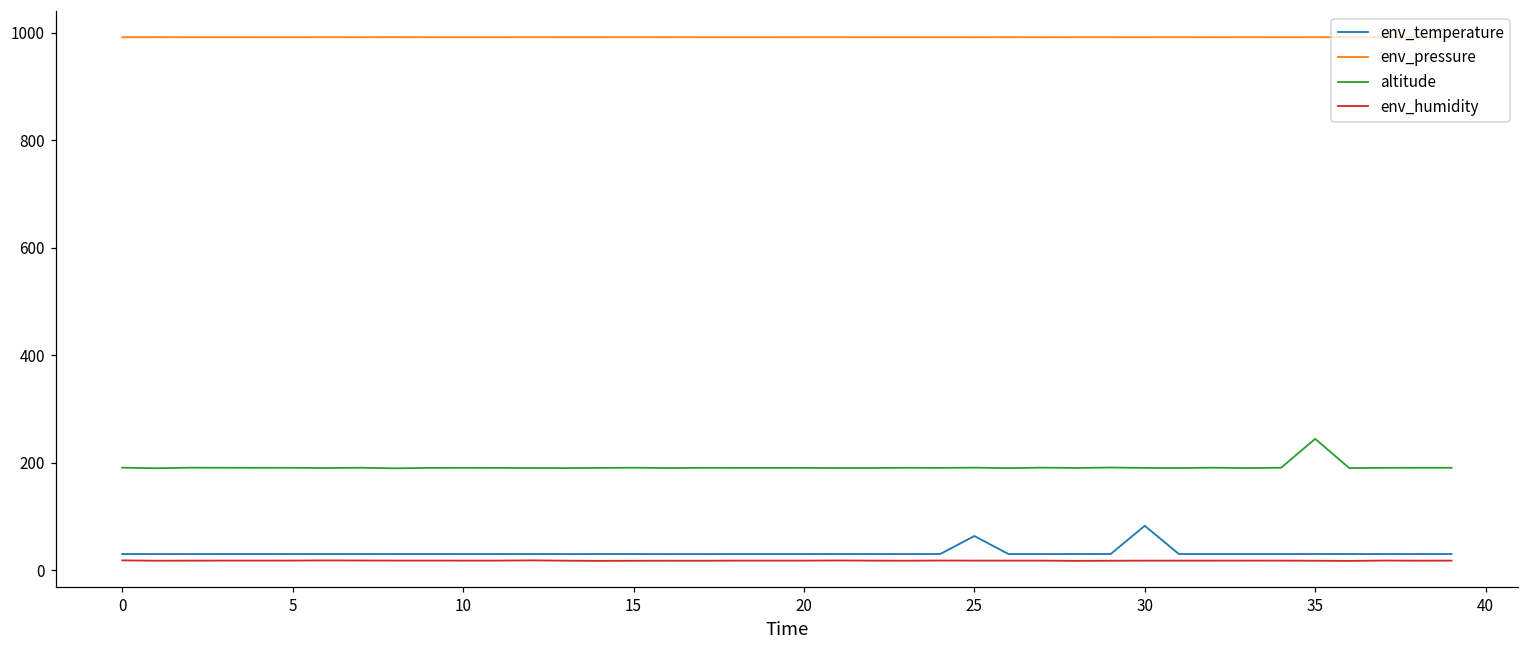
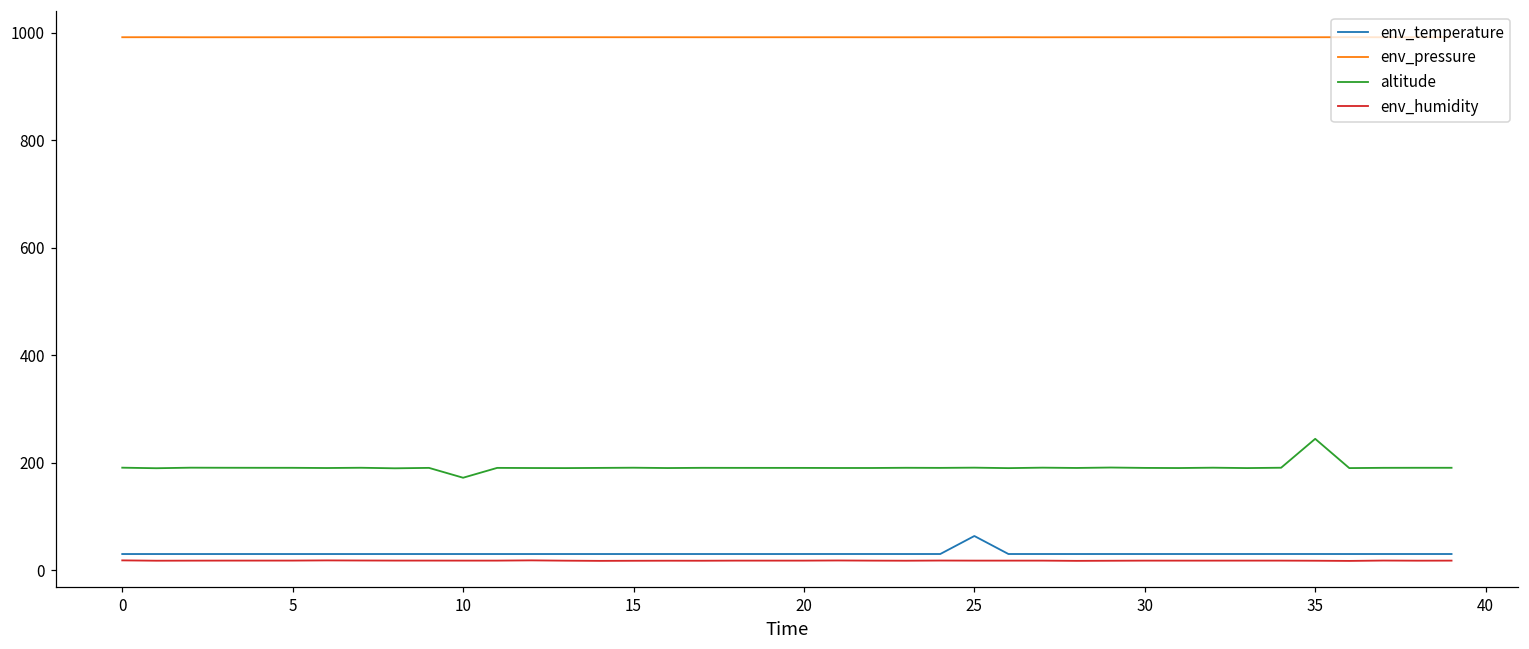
  {
    "env_temperature": {
      "0": 30,
      "5": 30,
      "10": 30,
      "15": 30,
      "20": 30,
      "25": 60,
-     "30": 80,
+     "30": 30,
      "35": 30
    },
    "env_pressure": {
      "0": 990,
      "5": 990,
      "10": 990,
      "15": 990,
      "20": 990,
      "25": 990,
      "30": 990,
      "35": 990
    },
    "altitude": {
      "0": 190,
      "5": 190,
-     "10": 190,
+     "10": 170,
      "15": 190,
      "20": 190,
      "25": 190,
      "30": 190,
      "35": 240
    },
    "env_humidity": {
      "0": 20,
      "5": 20,
      "10": 20,
      "15": 20,
      "20": 20,
      "25": 20,
      "30": 20,
      "35": 20
    }
  }
